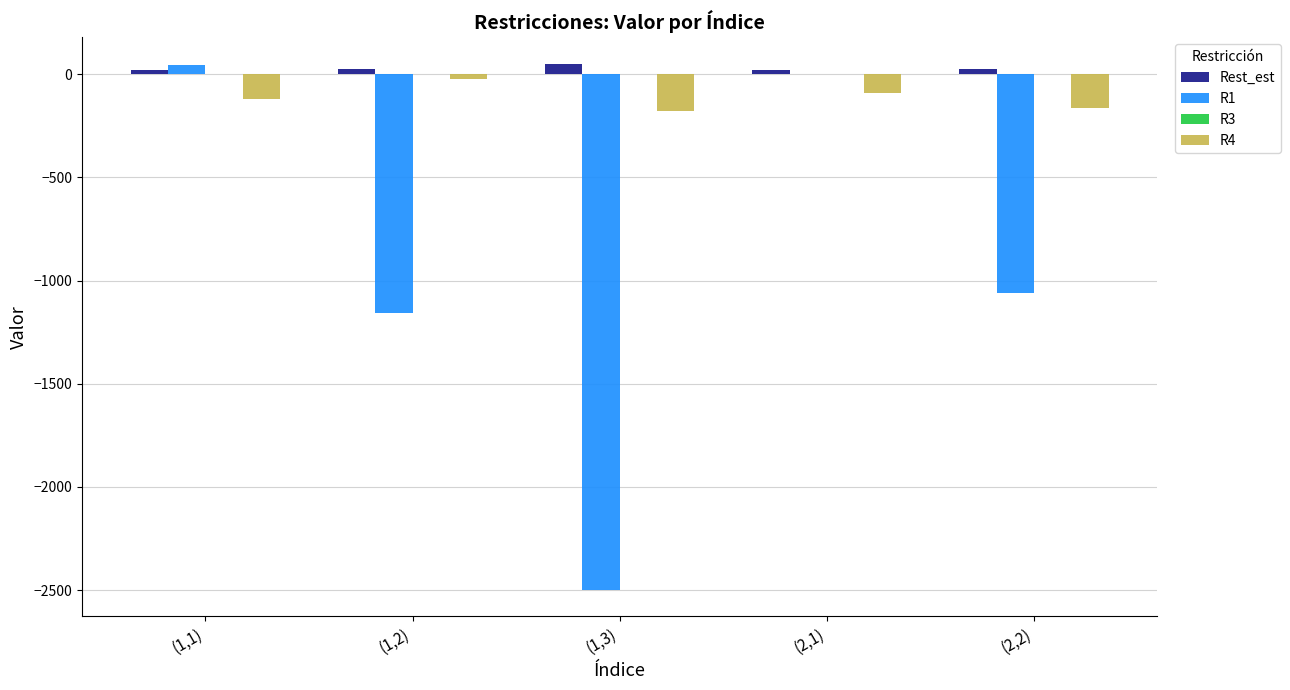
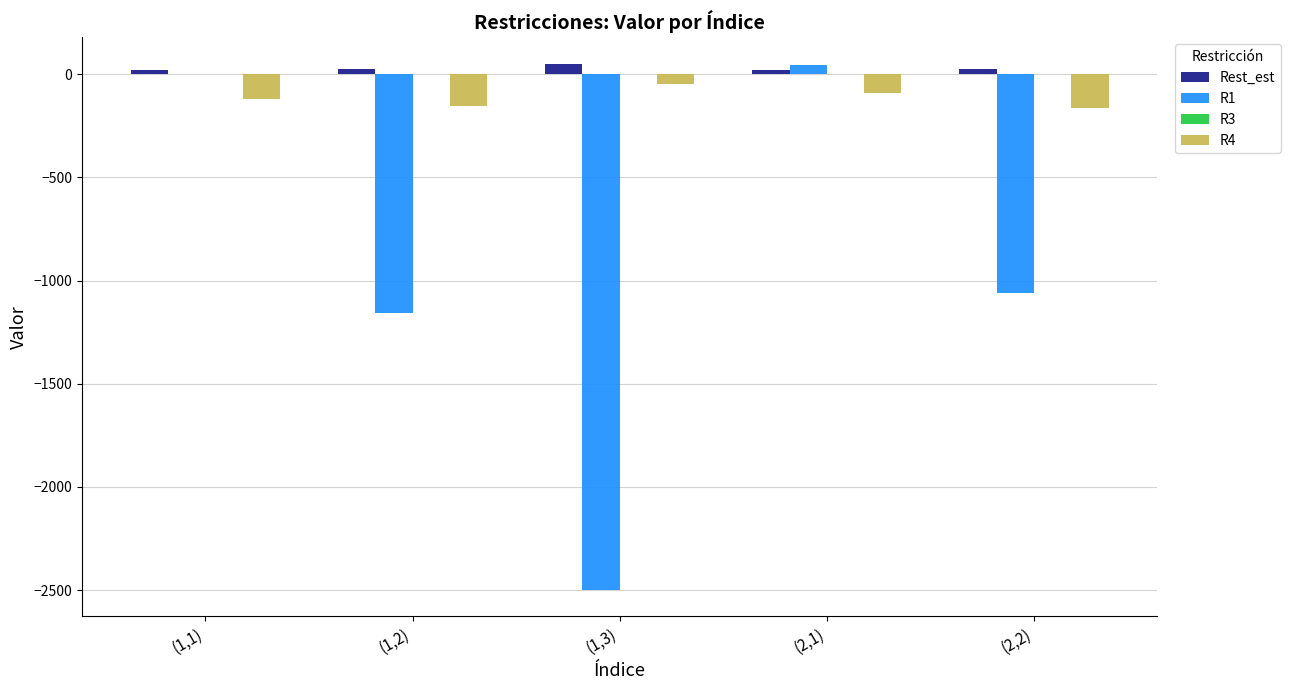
  {
    "Rest_est": {
      "(1,1)": 20,
      "(1,2)": 30,
      "(1,3)": 50,
      "(2,1)": 20,
      "(2,2)": 30
    },
    "R1": {
-     "(1,1)": 40,
+     "(1,1)": 0,
      "(1,2)": -1160,
      "(1,3)": -2500,
-     "(2,1)": 0,
+     "(2,1)": 40,
      "(2,2)": -1060
    },
    "R3": {
      "(1,1)": 0,
      "(1,2)": 0,
      "(1,3)": 0,
      "(2,1)": 0,
      "(2,2)": 0
    },
    "R4": {
      "(1,1)": -120,
-     "(1,2)": -30,
-     "(1,3)": -180,
+     "(1,2)": -160,
+     "(1,3)": -50,
      "(2,1)": -90,
      "(2,2)": -170
    }
  }
